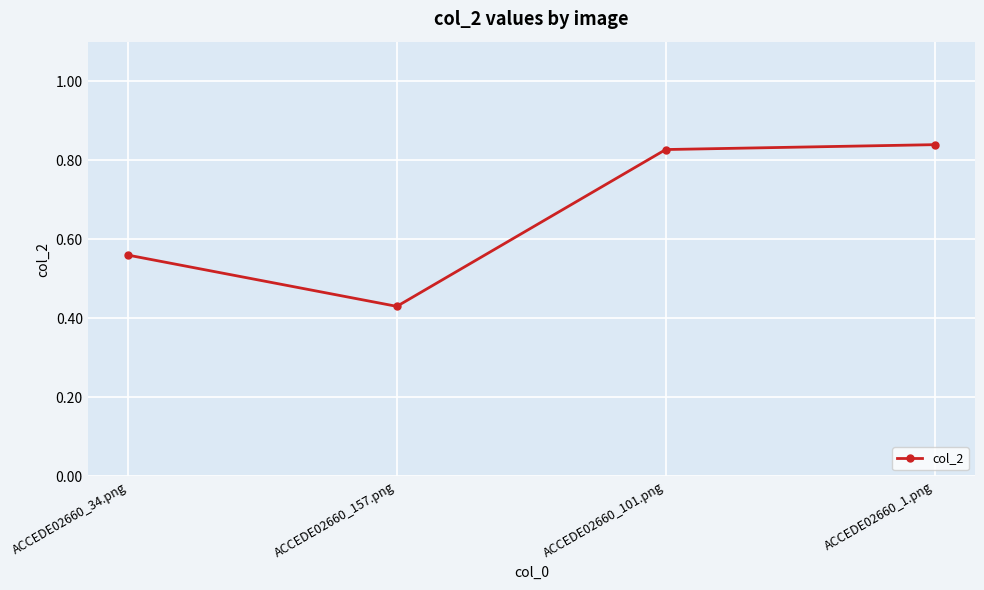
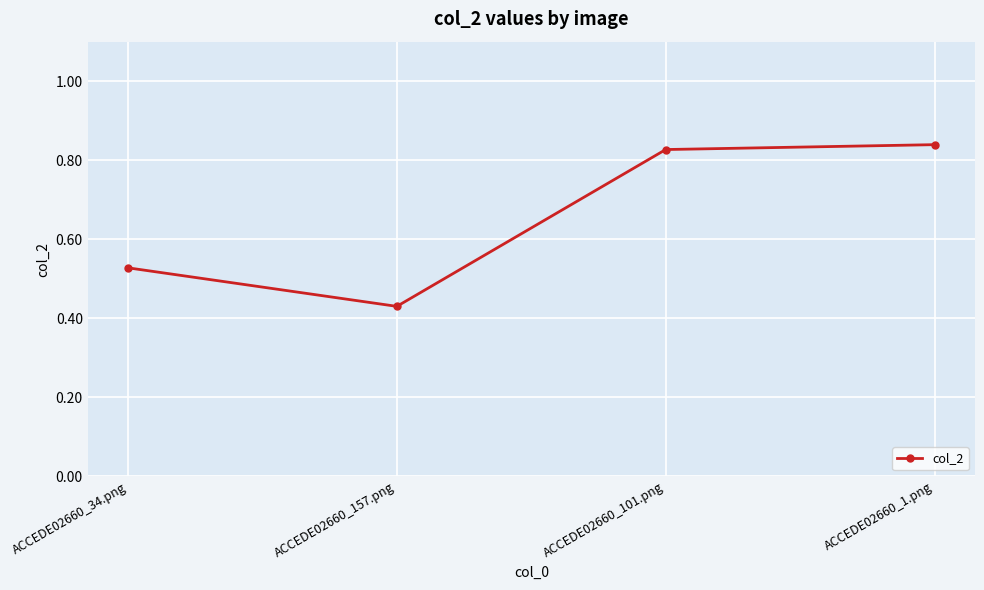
  {
-   "ACCEDE02660_34.png": 0.56,
+   "ACCEDE02660_34.png": 0.53,
    "ACCEDE02660_157.png": 0.43,
    "ACCEDE02660_101.png": 0.83,
    "ACCEDE02660_1.png": 0.84
  }
